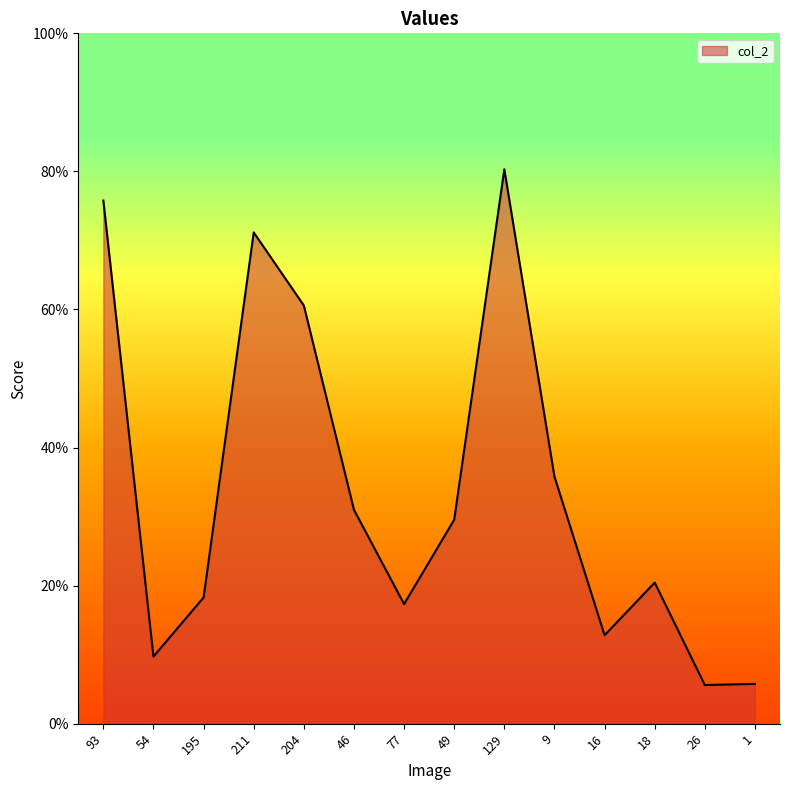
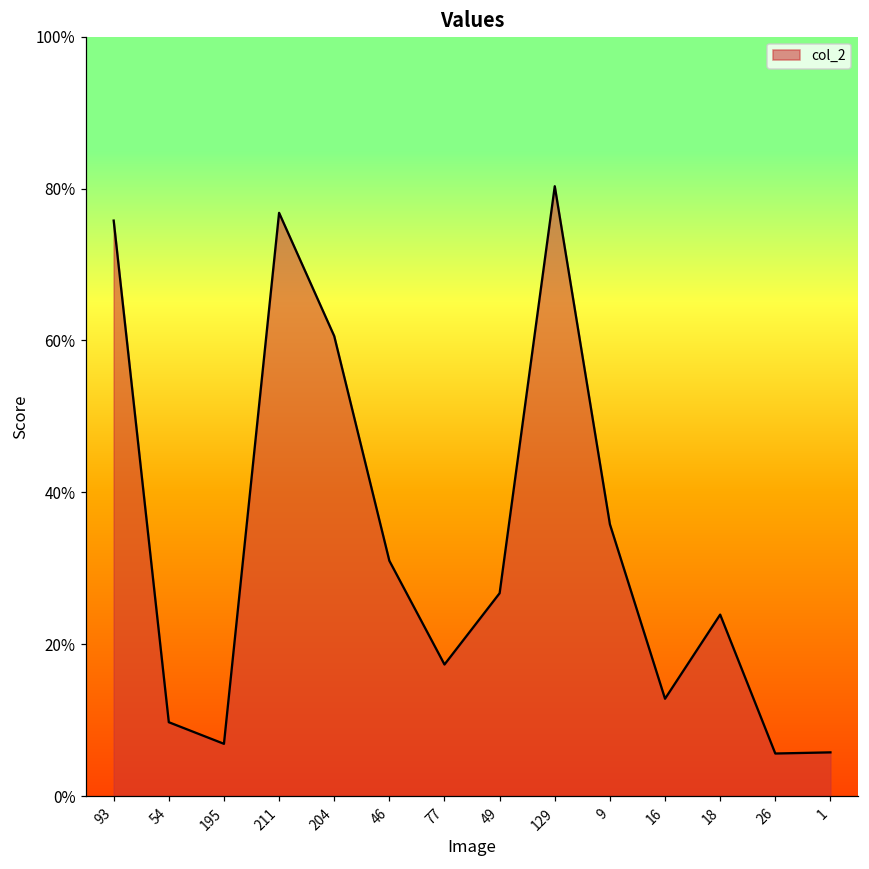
  {
    "93": "76%",
    "54": "10%",
-   "195": "18%",
-   "211": "71%",
+   "195": "7%",
+   "211": "77%",
    "204": "61%",
    "46": "31%",
    "77": "17%",
-   "49": "30%",
+   "49": "27%",
    "129": "80%",
    "9": "36%",
    "16": "13%",
-   "18": "20%",
+   "18": "24%",
    "26": "6%",
    "1": "6%"
  }
